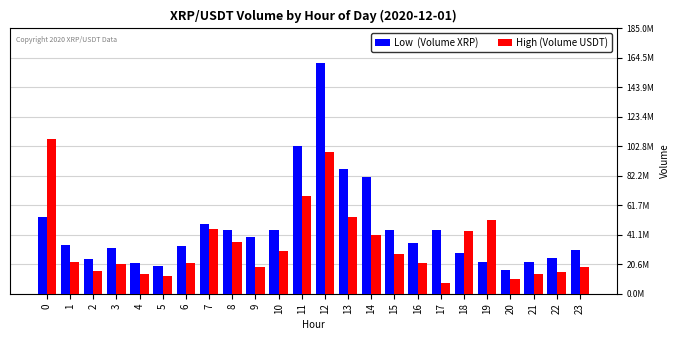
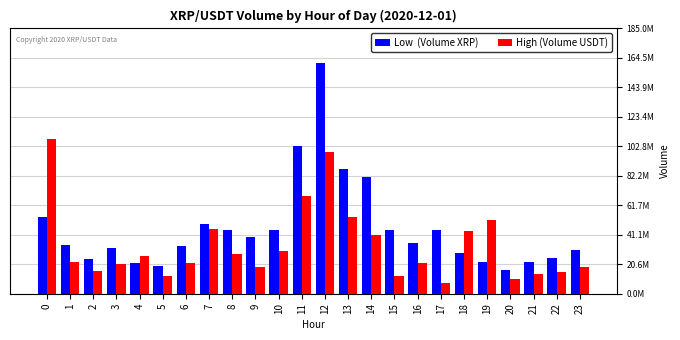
  {
    "Low (Volume XRP)": {
      "0": 53000000,
      "1": 34000000,
      "2": 24000000,
      "3": 32000000,
      "4": 22000000,
      "5": 19000000,
      "6": 33000000,
      "7": 49000000,
      "8": 45000000,
      "9": 39000000,
      "10": 44000000,
      "11": 103000000,
      "12": 161000000,
      "13": 87000000,
      "14": 81000000,
      "15": 45000000,
      "16": 35000000,
      "17": 45000000,
      "18": 29000000,
      "19": 22000000,
      "20": 17000000,
      "21": 22000000,
      "22": 25000000,
      "23": 31000000
    },
    "High (Volume USDT)": {
      "0": 108000000,
      "1": 22000000,
      "2": 16000000,
      "3": 21000000,
-     "4": 14000000,
+     "4": 26000000,
      "5": 13000000,
      "6": 22000000,
      "7": 45000000,
-     "8": 36000000,
+     "8": 28000000,
      "9": 19000000,
      "10": 30000000,
      "11": 68000000,
      "12": 99000000,
      "13": 53000000,
      "14": 41000000,
-     "15": 28000000,
+     "15": 13000000,
      "16": 21000000,
      "17": 7000000,
      "18": 44000000,
      "19": 51000000,
      "20": 10000000,
      "21": 14000000,
      "22": 15000000,
      "23": 19000000
    }
  }
